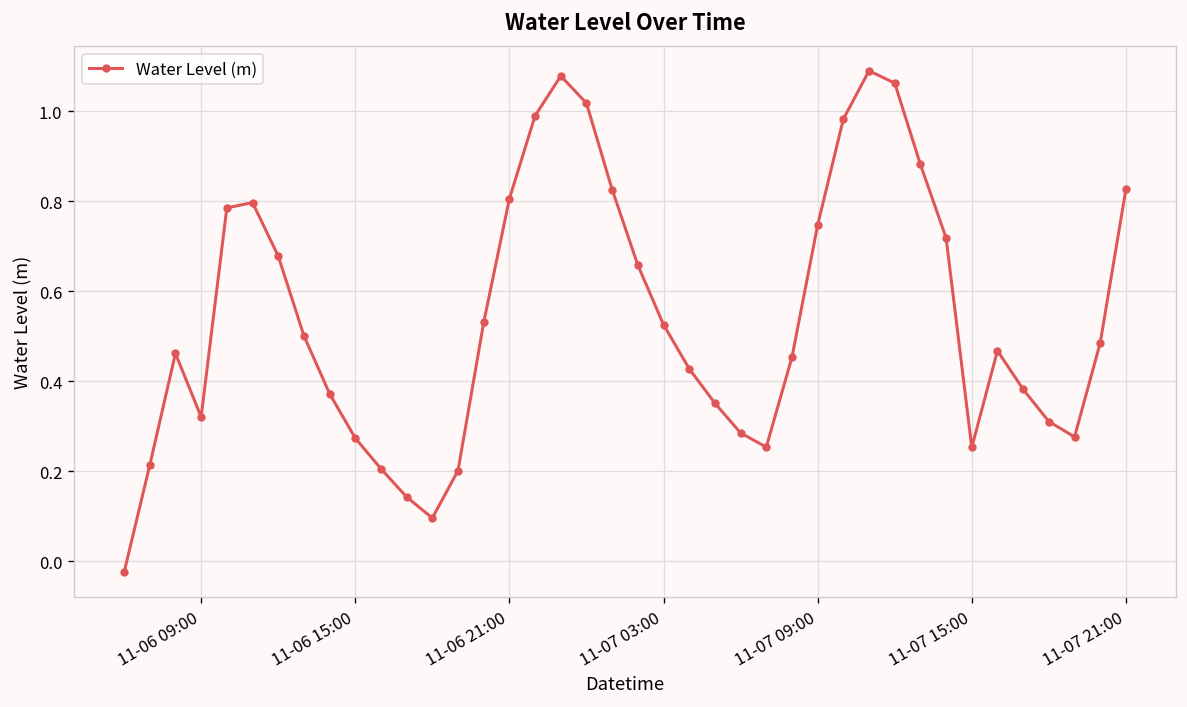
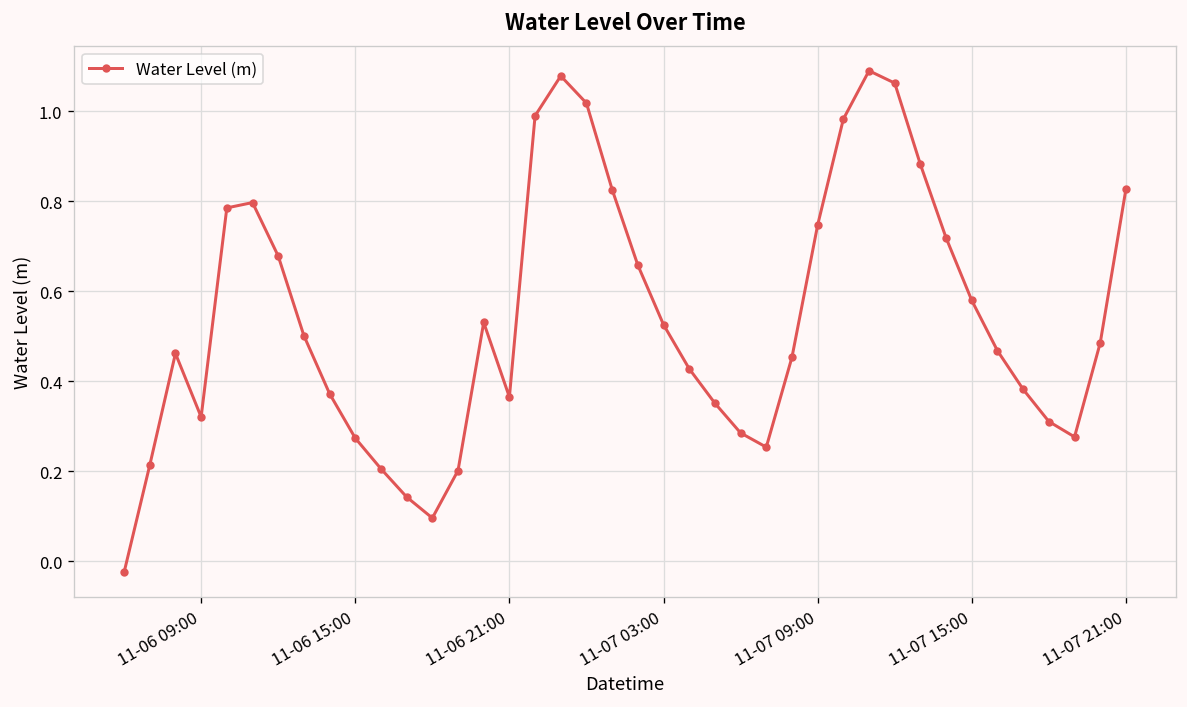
  {
    "11-06 09:00": 0.32,
    "11-06 15:00": 0.27,
-   "11-06 21:00": 0.81,
+   "11-06 21:00": 0.36,
    "11-07 03:00": 0.53,
    "11-07 09:00": 0.75,
-   "11-07 15:00": 0.25,
+   "11-07 15:00": 0.58,
    "11-07 21:00": 0.83
  }
